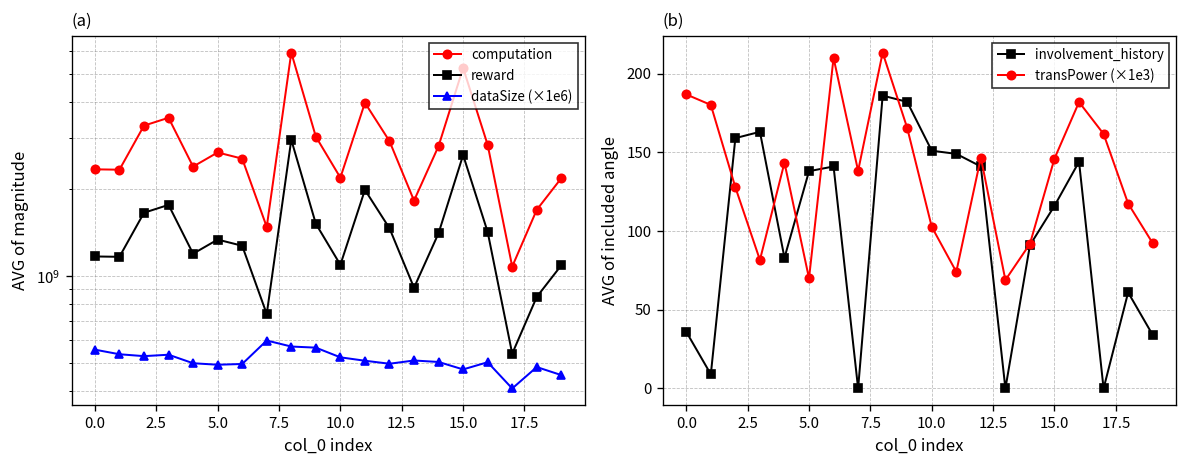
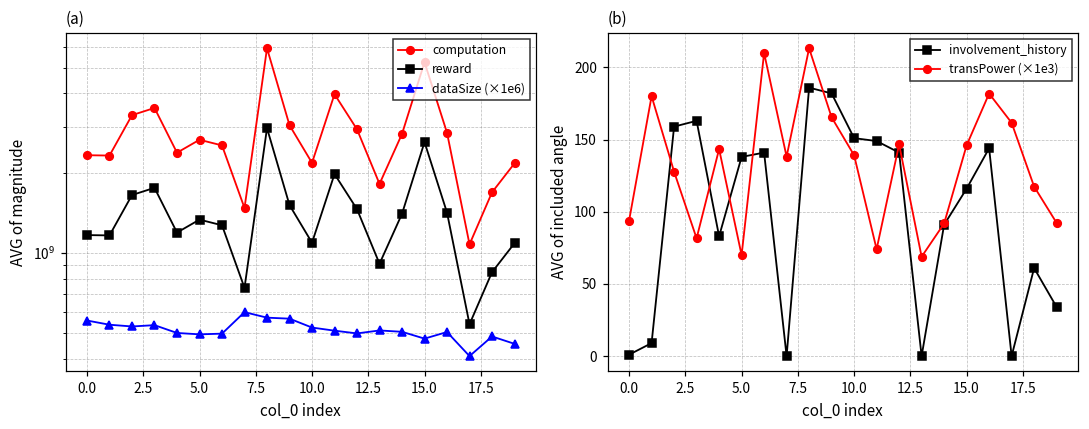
  {
    "(b)": {
      "involvement_history": {
-       "0.0": 36,
+       "0.0": 1,
        "5.0": 138,
        "10.0": 151,
        "15.0": 116
      },
      "transPower (×1e3)": {
-       "0.0": 187,
+       "0.0": 94,
        "5.0": 70,
-       "10.0": 103,
+       "10.0": 139,
        "15.0": 146
      }
    }
  }
